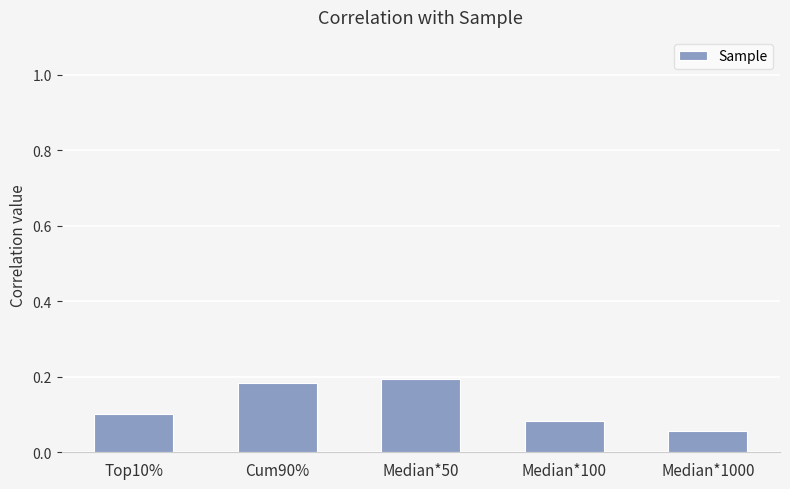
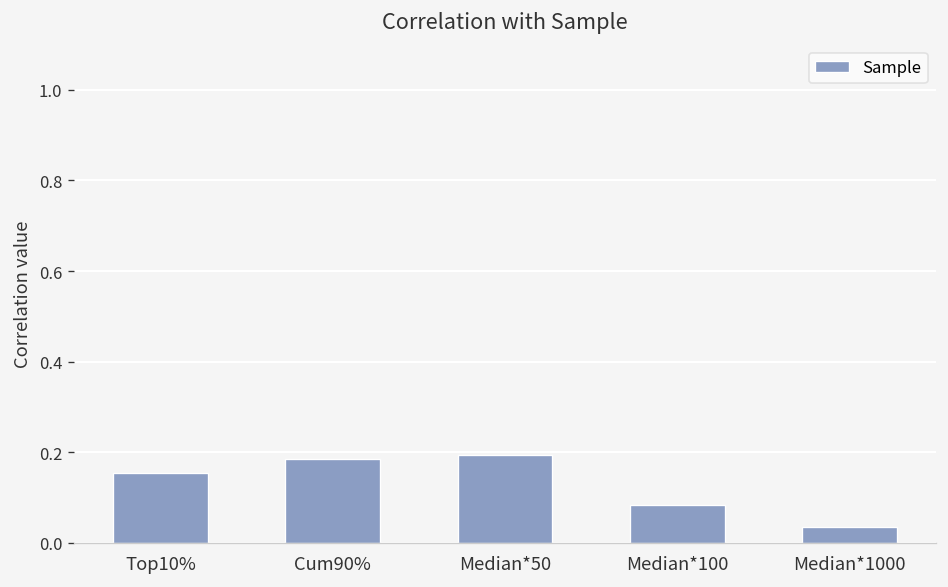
  {
-   "Top10%": 0.10,
+   "Top10%": 0.15,
    "Cum90%": 0.18,
    "Median*50": 0.19,
    "Median*100": 0.08,
-   "Median*1000": 0.06
+   "Median*1000": 0.04
  }
